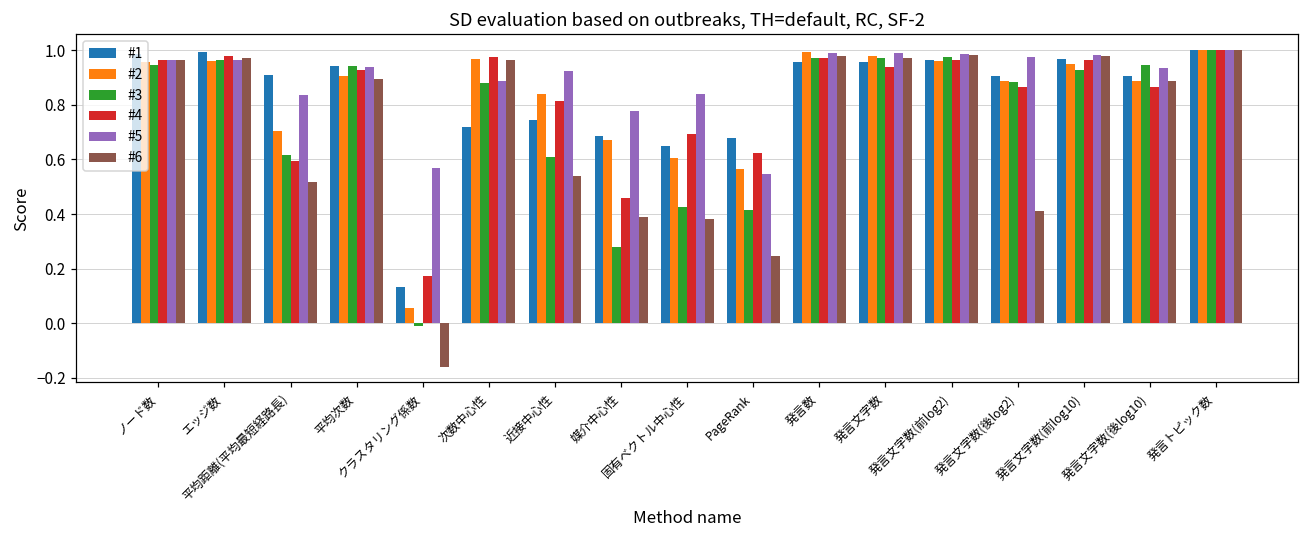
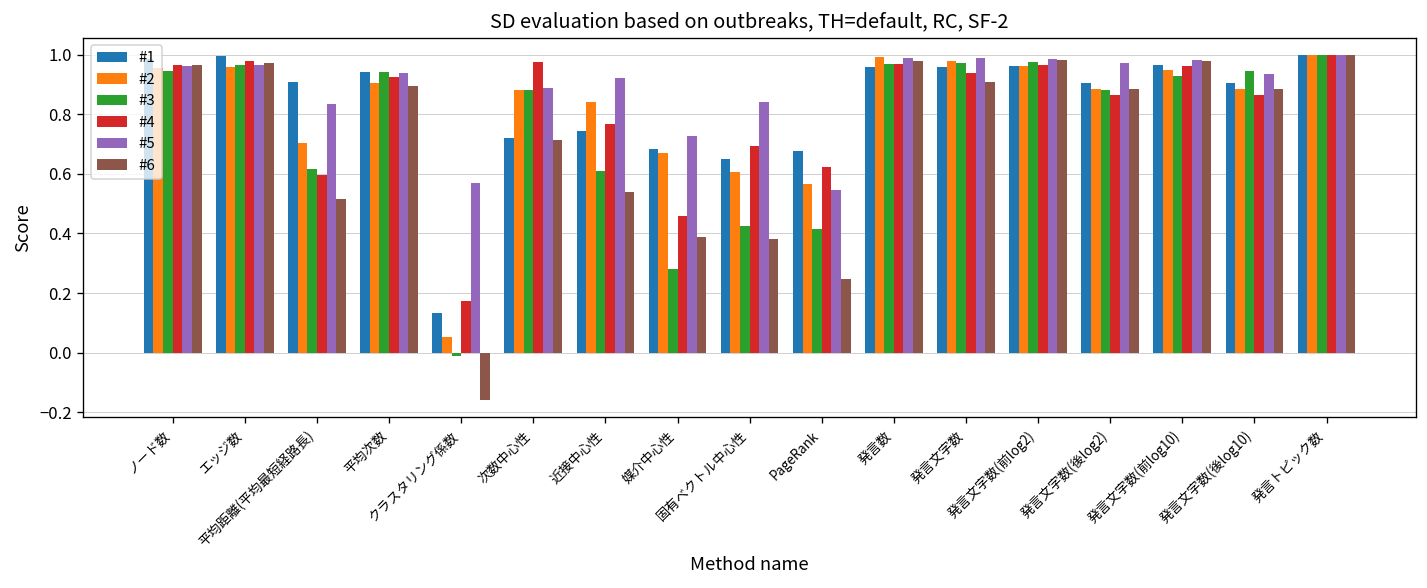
  {
    "#1": {
      "エッジ数": 1.00,
      "平均距離(平均最短経路長)": 0.91,
      "平均次数": 0.94,
      "クラスタリング係数": 0.13,
      "次数中心性": 0.72,
      "近接中心性": 0.74,
      "媒介中心性": 0.68,
      "固有ベクトル中心性": 0.65,
      "PageRank": 0.68,
      "発言数": 0.96,
      "発言文字数": 0.96,
      "発言文字数(前log2)": 0.96,
      "発言文字数(後log2)": 0.91,
      "発言文字数(前log10)": 0.97,
      "発言文字数(後log10)": 0.91,
      "発言トピック数": 1.00
    },
    "#2": {
      "エッジ数": 0.96,
      "平均距離(平均最短経路長)": 0.70,
      "平均次数": 0.91,
      "クラスタリング係数": 0.05,
-     "次数中心性": 0.97,
+     "次数中心性": 0.88,
      "近接中心性": 0.84,
      "媒介中心性": 0.67,
      "固有ベクトル中心性": 0.61,
      "PageRank": 0.57,
      "発言数": 0.99,
      "発言文字数": 0.98,
      "発言文字数(前log2)": 0.96,
      "発言文字数(後log2)": 0.89,
      "発言文字数(前log10)": 0.95,
      "発言文字数(後log10)": 0.89,
      "発言トピック数": 1.00
    },
    "#3": {
      "ノード数": 0.94,
      "エッジ数": 0.96,
      "平均距離(平均最短経路長)": 0.62,
      "平均次数": 0.94,
      "クラスタリング係数": -0.01,
      "次数中心性": 0.88,
      "近接中心性": 0.61,
      "媒介中心性": 0.28,
      "固有ベクトル中心性": 0.42,
      "PageRank": 0.41,
      "発言数": 0.97,
      "発言文字数": 0.97,
      "発言文字数(前log2)": 0.97,
      "発言文字数(後log2)": 0.88,
      "発言文字数(前log10)": 0.93,
      "発言文字数(後log10)": 0.95,
      "発言トピック数": 1.00
    },
    "#4": {
      "ノード数": 0.97,
      "エッジ数": 0.98,
      "平均距離(平均最短経路長)": 0.60,
      "平均次数": 0.93,
      "クラスタリング係数": 0.17,
      "次数中心性": 0.97,
-     "近接中心性": 0.81,
+     "近接中心性": 0.77,
      "媒介中心性": 0.46,
      "固有ベクトル中心性": 0.69,
      "PageRank": 0.62,
      "発言数": 0.97,
      "発言文字数": 0.94,
      "発言文字数(前log2)": 0.97,
      "発言文字数(後log2)": 0.87,
      "発言文字数(前log10)": 0.96,
      "発言文字数(後log10)": 0.87,
      "発言トピック数": 1.00
    },
    "#5": {
      "ノード数": 0.96,
      "エッジ数": 0.96,
      "平均距離(平均最短経路長)": 0.84,
      "平均次数": 0.94,
      "クラスタリング係数": 0.57,
      "次数中心性": 0.89,
      "近接中心性": 0.92,
-     "媒介中心性": 0.78,
+     "媒介中心性": 0.73,
      "固有ベクトル中心性": 0.84,
      "PageRank": 0.55,
      "発言数": 0.99,
      "発言文字数": 0.99,
      "発言文字数(前log2)": 0.99,
      "発言文字数(後log2)": 0.97,
      "発言文字数(前log10)": 0.98,
      "発言文字数(後log10)": 0.94,
      "発言トピック数": 1.00
    },
    "#6": {
      "ノード数": 0.96,
      "エッジ数": 0.97,
      "平均距離(平均最短経路長)": 0.52,
      "平均次数": 0.90,
      "クラスタリング係数": -0.16,
-     "次数中心性": 0.96,
+     "次数中心性": 0.71,
      "近接中心性": 0.54,
      "媒介中心性": 0.39,
      "固有ベクトル中心性": 0.38,
      "PageRank": 0.25,
      "発言数": 0.98,
-     "発言文字数": 0.97,
+     "発言文字数": 0.91,
      "発言文字数(前log2)": 0.98,
-     "発言文字数(後log2)": 0.41,
+     "発言文字数(後log2)": 0.89,
      "発言文字数(前log10)": 0.98,
      "発言文字数(後log10)": 0.89,
      "発言トピック数": 1.00
    }
  }
